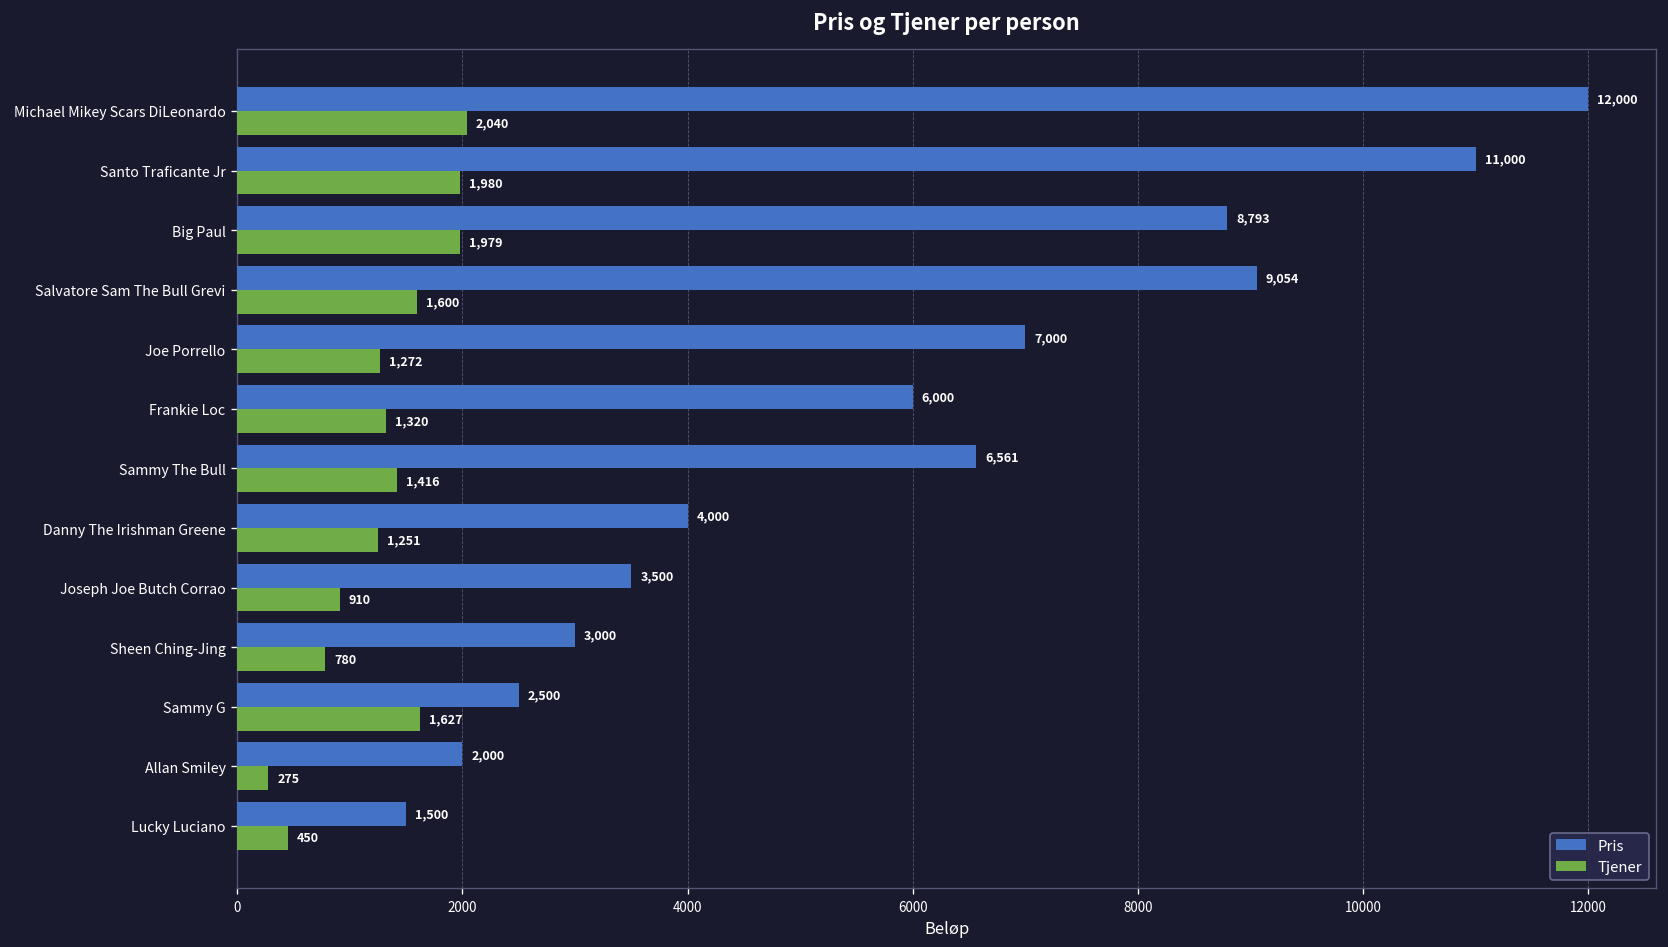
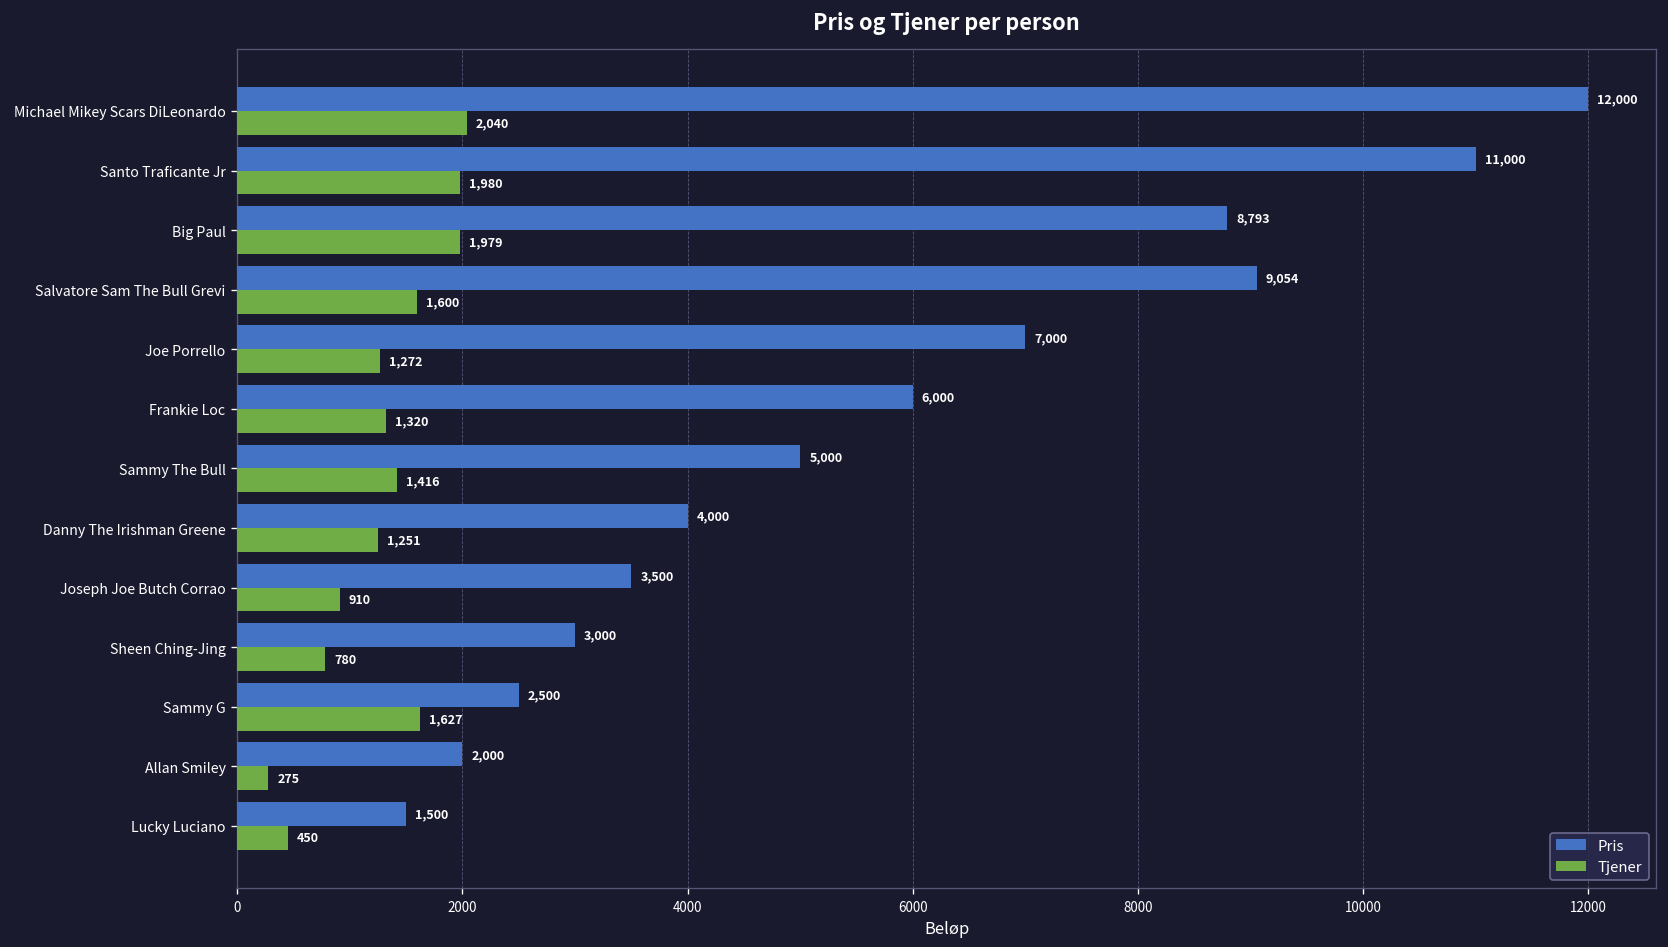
  {
    "Pris": {
      "Michael Mikey Scars DiLeonardo": "12,000",
      "Santo Traficante Jr": "11,000",
      "Big Paul": "8,793",
      "Salvatore Sam The Bull Grevi": "9,054",
      "Joe Porrello": "7,000",
      "Frankie Loc": "6,000",
-     "Sammy The Bull": "6,561",
+     "Sammy The Bull": "5,000",
      "Danny The Irishman Greene": "4,000",
      "Joseph Joe Butch Corrao": "3,500",
      "Sheen Ching-Jing": "3,000",
      "Sammy G": "2,500",
      "Allan Smiley": "2,000",
      "Lucky Luciano": "1,500"
    },
    "Tjener": {
      "Michael Mikey Scars DiLeonardo": "2,040",
      "Santo Traficante Jr": "1,980",
      "Big Paul": "1,979",
      "Salvatore Sam The Bull Grevi": "1,600",
      "Joe Porrello": "1,272",
      "Frankie Loc": "1,320",
      "Sammy The Bull": "1,416",
      "Danny The Irishman Greene": "1,251",
      "Joseph Joe Butch Corrao": "910",
      "Sheen Ching-Jing": "780",
      "Sammy G": "1,627",
      "Allan Smiley": "275",
      "Lucky Luciano": "450"
    }
  }
